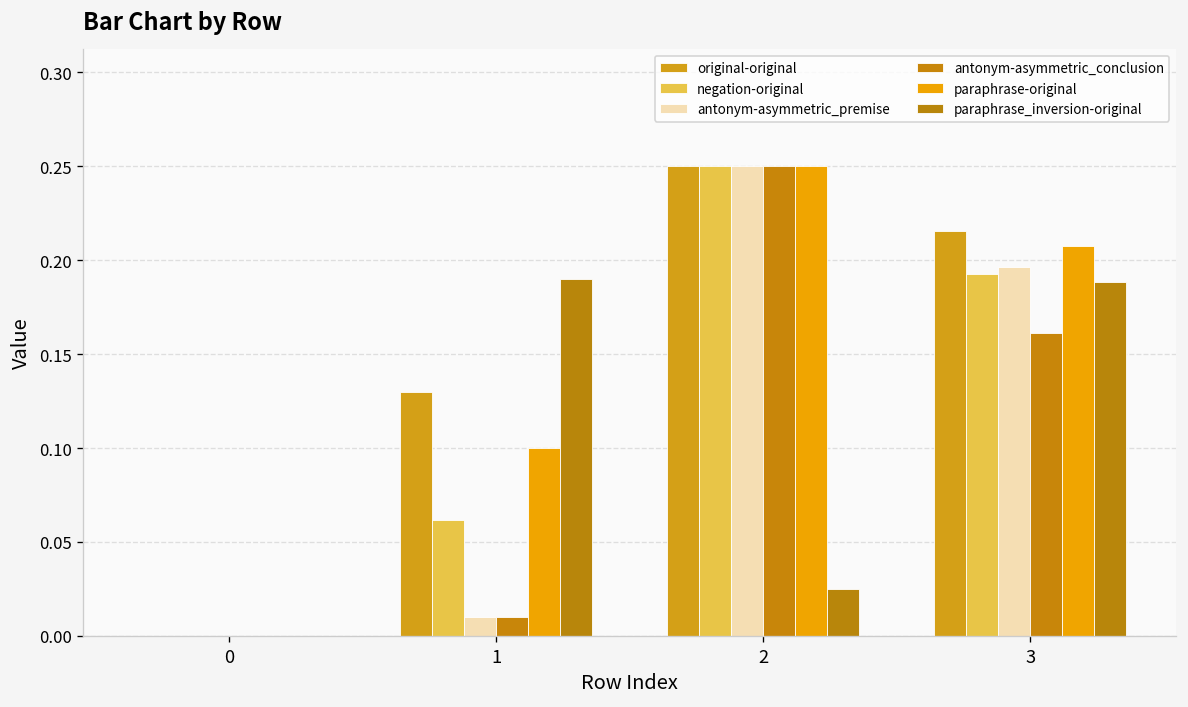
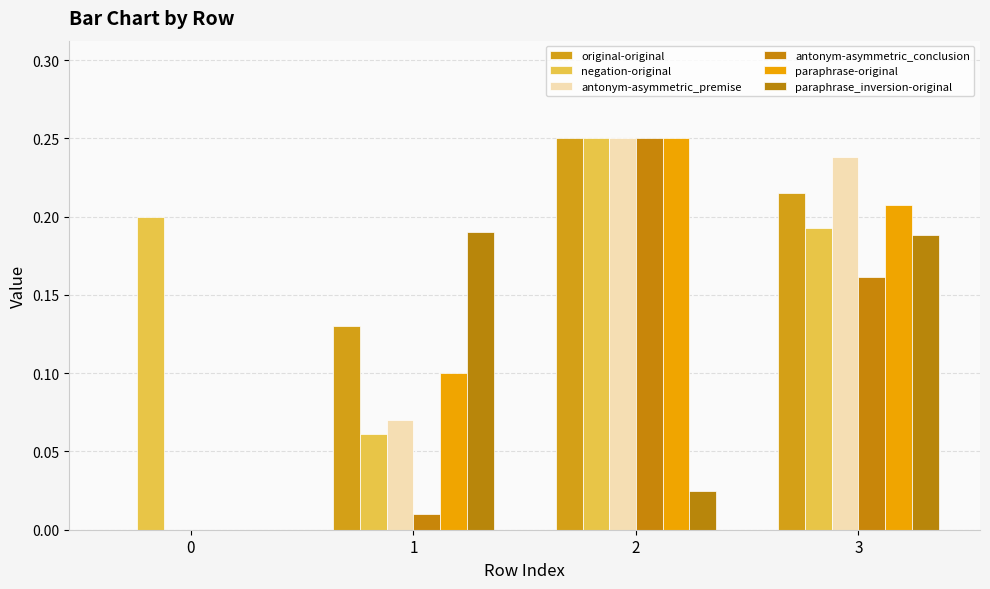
  {
    "negation-original": {
-     "0": 0.0,
+     "0": 0.2,
      "1": 0.061,
      "2": 0.250,
      "3": 0.193
    },
    "antonym-asymmetric_premise": {
      "0": 0.000,
-     "1": 0.01,
+     "1": 0.07,
      "2": 0.250,
-     "3": 0.196
+     "3": 0.238
    }
  }
